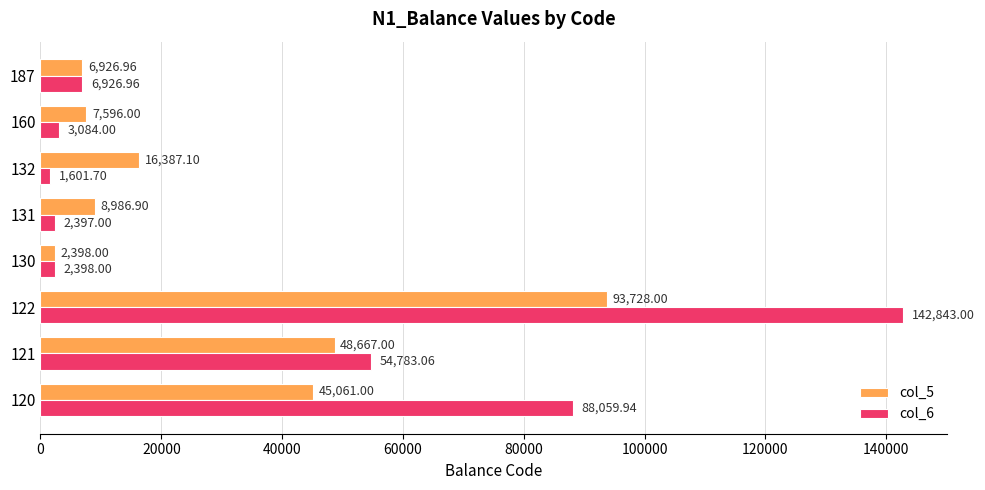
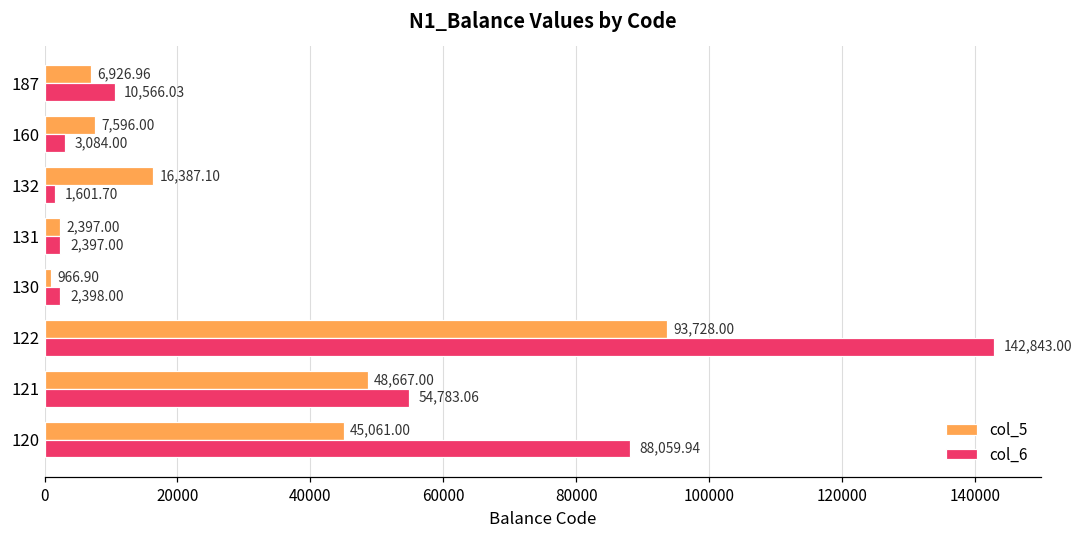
  {
    "col_5": {
      "187": "6,926.96",
      "160": "7,596.00",
      "132": "16,387.10",
-     "131": "8,986.90",
-     "130": "2,398.00",
+     "131": "2,397.00",
+     "130": "966.90",
      "122": "93,728.00",
      "121": "48,667.00",
      "120": "45,061.00"
    },
    "col_6": {
-     "187": "6,926.96",
+     "187": "10,566.03",
      "160": "3,084.00",
      "132": "1,601.70",
      "131": "2,397.00",
      "130": "2,398.00",
      "122": "142,843.00",
      "121": "54,783.06",
      "120": "88,059.94"
    }
  }
